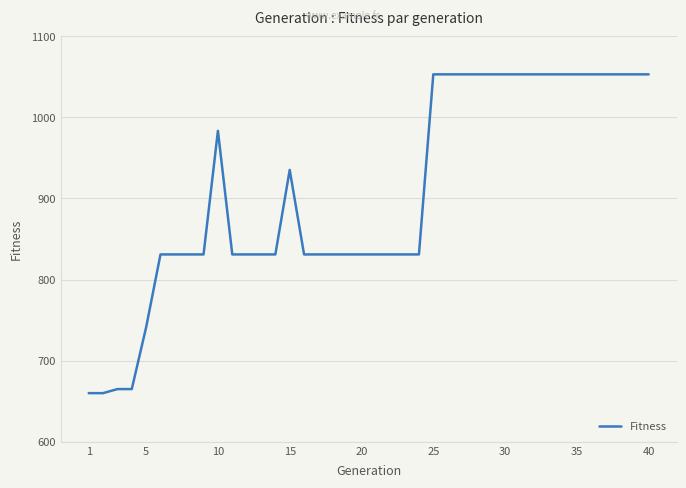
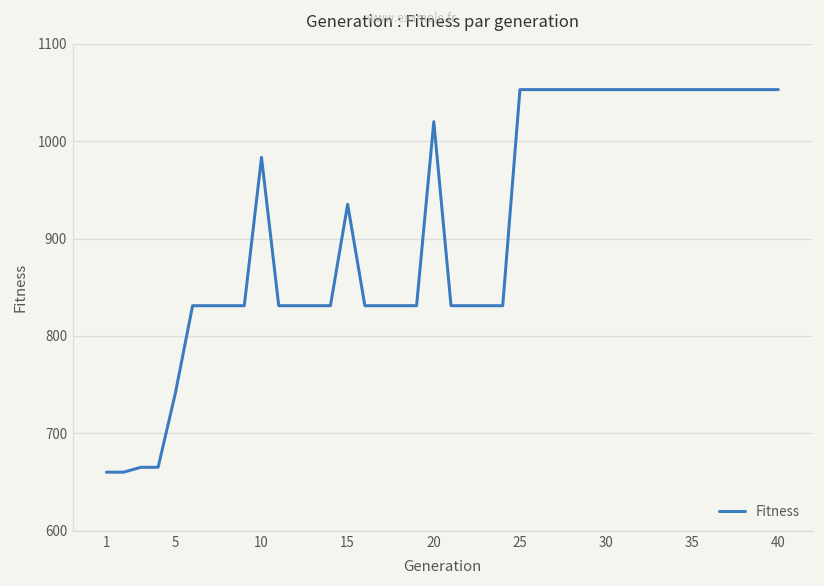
  {
    "1": 660,
    "5": 740,
    "10": 980,
    "15": 940,
-   "20": 830,
+   "20": 1020,
    "25": 1050,
    "30": 1050,
    "35": 1050,
    "40": 1050
  }
